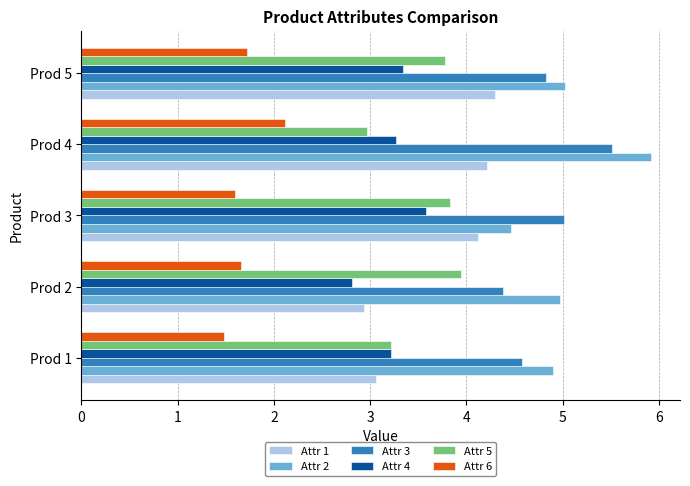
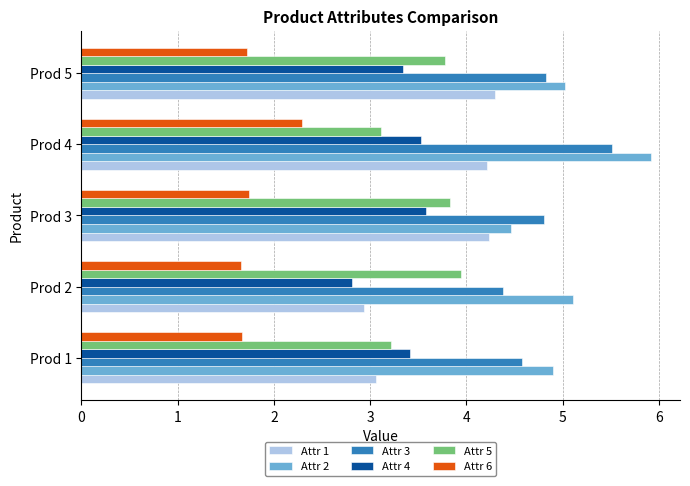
  {
    "Attr 1": {
      "Prod 5": 4.3,
      "Prod 4": 4.2,
-     "Prod 3": 4.1,
+     "Prod 3": 4.2,
      "Prod 2": 2.9,
      "Prod 1": 3.1
    },
    "Attr 2": {
      "Prod 5": 5.0,
      "Prod 4": 5.9,
      "Prod 3": 4.5,
-     "Prod 2": 5.0,
+     "Prod 2": 5.1,
      "Prod 1": 4.9
    },
    "Attr 3": {
      "Prod 5": 4.8,
      "Prod 4": 5.5,
-     "Prod 3": 5.0,
+     "Prod 3": 4.8,
      "Prod 2": 4.4,
      "Prod 1": 4.6
    },
    "Attr 4": {
      "Prod 5": 3.3,
-     "Prod 4": 3.3,
+     "Prod 4": 3.5,
      "Prod 3": 3.6,
      "Prod 2": 2.8,
-     "Prod 1": 3.2
+     "Prod 1": 3.4
    },
    "Attr 5": {
      "Prod 5": 3.8,
-     "Prod 4": 3.0,
+     "Prod 4": 3.1,
      "Prod 3": 3.8,
      "Prod 2": 3.9,
      "Prod 1": 3.2
    },
    "Attr 6": {
      "Prod 5": 1.7,
-     "Prod 4": 2.1,
-     "Prod 3": 1.6,
+     "Prod 4": 2.3,
+     "Prod 3": 1.7,
      "Prod 2": 1.7,
-     "Prod 1": 1.5
+     "Prod 1": 1.7
    }
  }
